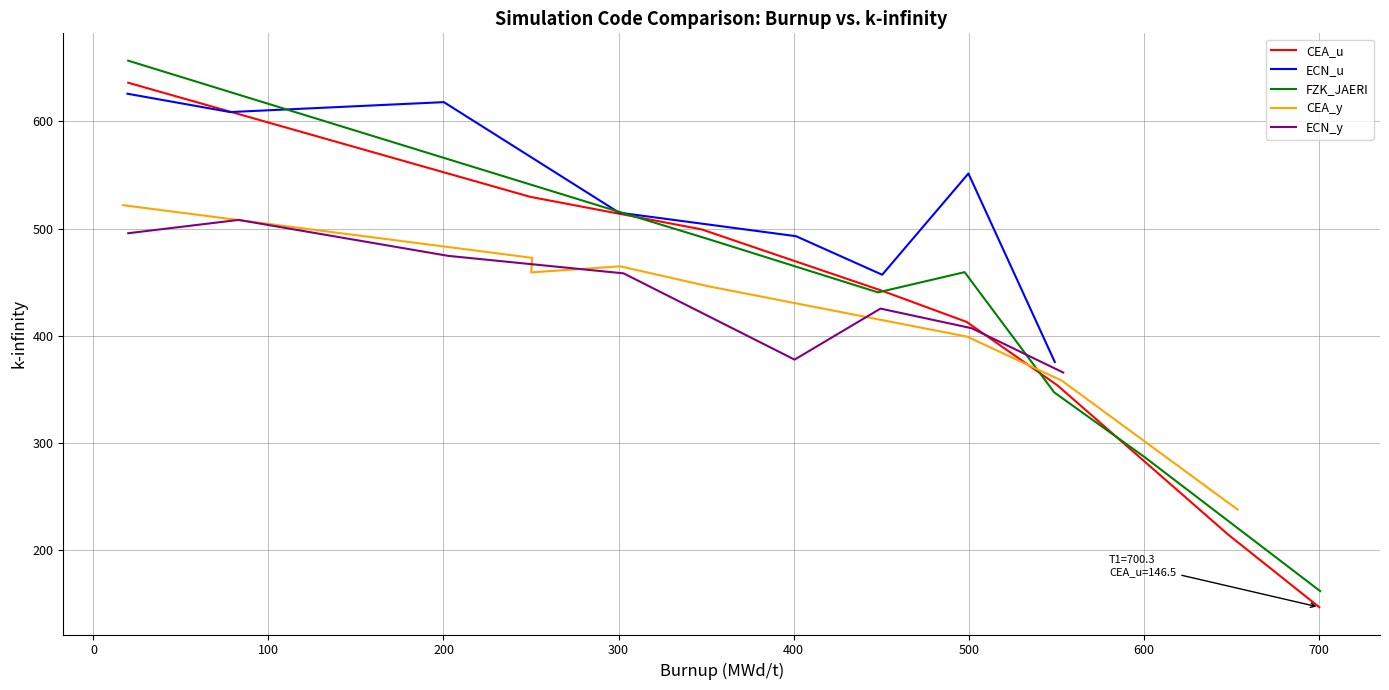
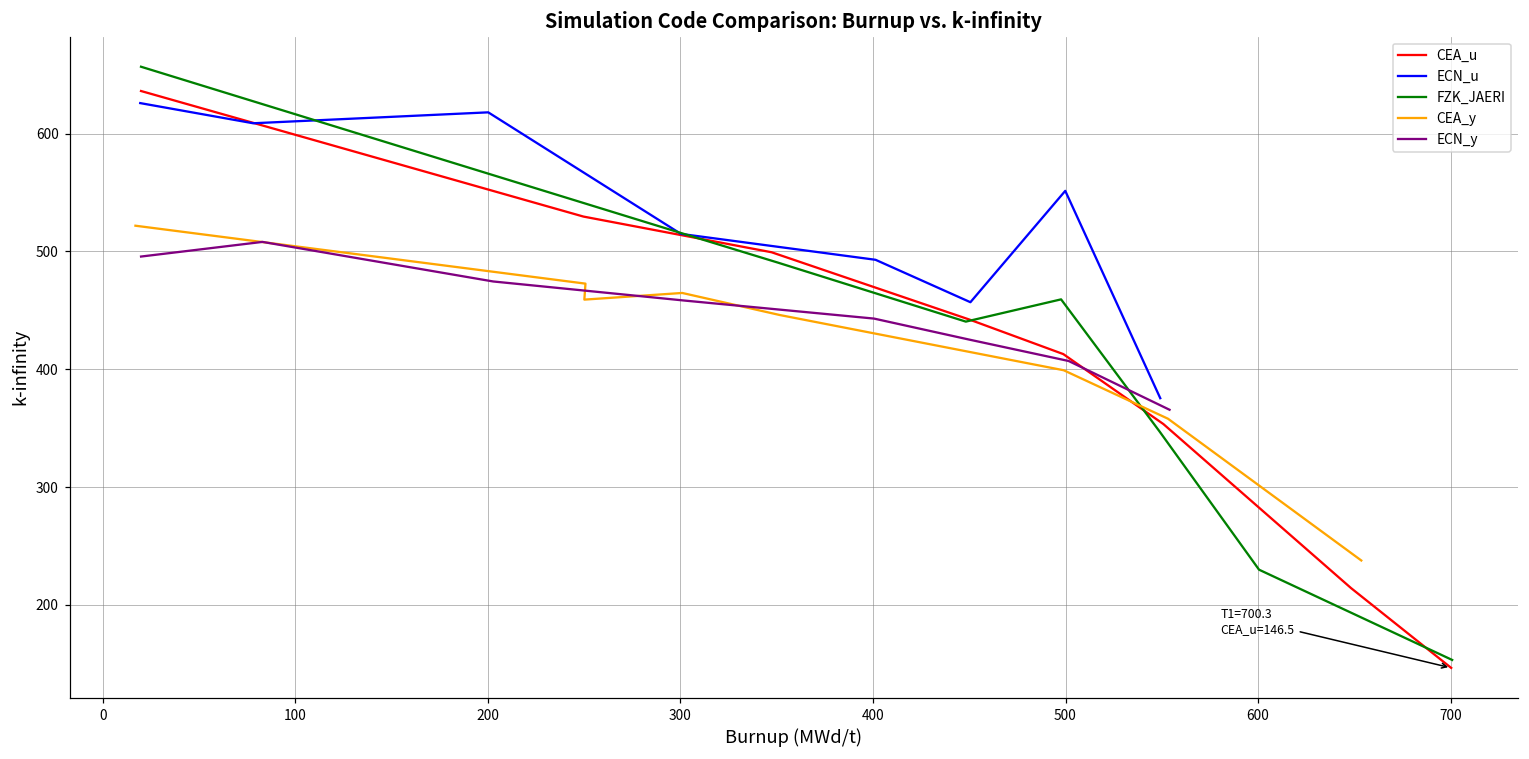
  {
    "CEA_u": {
      "700": 146.5
    },
    "ECN_u": {
      "200": 618,
      "300": 515,
      "500": 551
    },
    "FZK_JAERI": {
      "300": 516,
-     "600": 287,
-     "700": 162
+     "600": 230,
+     "700": 153
    },
    "ECN_y": {
-     "400": 378
+     "400": 443
    }
  }
